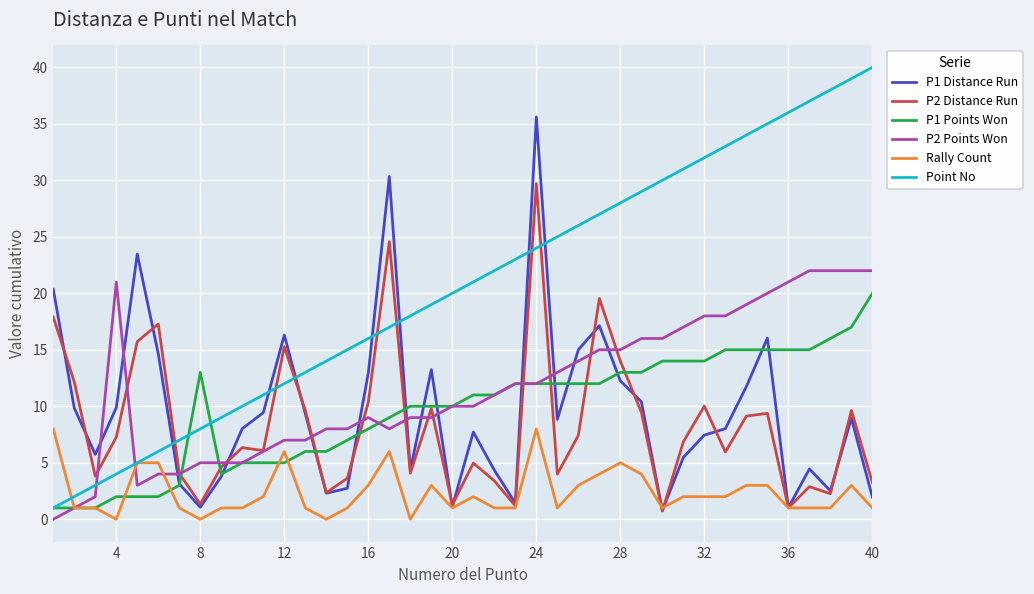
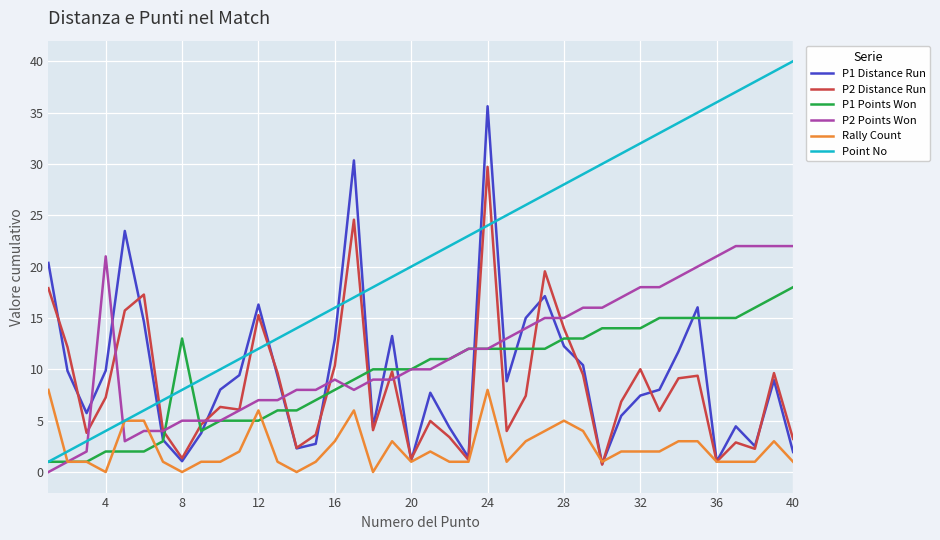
  {
    "P1 Distance Run": {
      "4": 10,
      "8": 1,
      "12": 16.3,
      "16": 13,
      "24": 35.6,
      "28": 12.3,
      "32": 7.4,
      "40": 2
    },
    "P2 Distance Run": {
      "4": 7.3,
      "8": 1.3,
      "12": 15.3,
      "16": 10.4,
      "24": 29.7,
      "28": 14,
      "32": 10,
      "40": 3
    },
    "P1 Points Won": {
      "4": 2,
      "8": 13,
      "12": 5,
      "16": 8,
      "28": 13,
      "32": 14,
      "36": 15,
-     "40": 20
+     "40": 18
    },
    "P2 Points Won": {
      "4": 21,
      "8": 5,
      "12": 7,
      "16": 9,
      "28": 15,
      "32": 18,
      "36": 21,
      "40": 22
    },
    "Rally Count": {
      "4": 0,
      "8": 0,
      "12": 6,
      "16": 3,
      "24": 8,
      "28": 5,
      "32": 2,
      "40": 1
    },
    "Point No": {
      "4": 4,
      "8": 8,
      "12": 12,
      "16": 16,
      "20": 20,
      "24": 24,
      "28": 28,
      "32": 32,
      "36": 36,
      "40": 40
    }
  }
